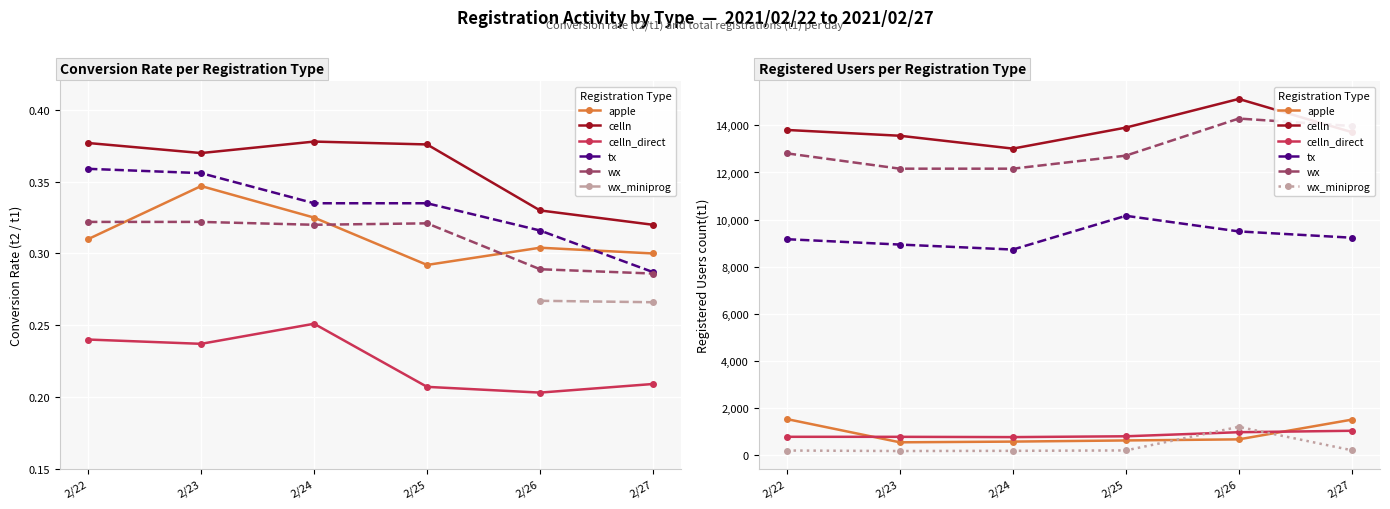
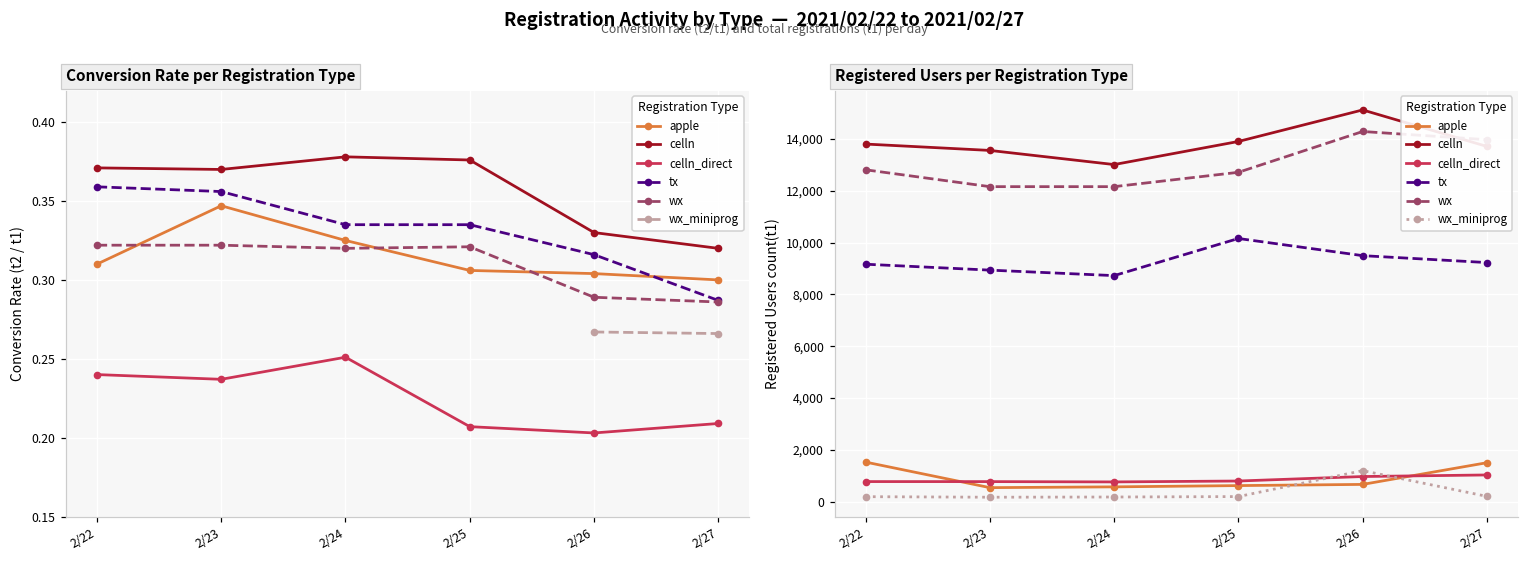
  {
    "Conversion Rate per Registration Type": {
      "apple": {
        "2/22": "0.310",
        "2/23": "0.347",
        "2/24": "0.325",
-       "2/25": "0.292",
+       "2/25": "0.306",
        "2/26": "0.304",
        "2/27": "0.300"
      },
      "celln": {
-       "2/22": "0.377",
+       "2/22": "0.371",
        "2/23": "0.370",
        "2/24": "0.378",
        "2/25": "0.376",
        "2/26": "0.330",
        "2/27": "0.320"
      },
      "tx": {
        "2/22": "0.359",
        "2/23": "0.356",
        "2/24": "0.335",
        "2/25": "0.335",
        "2/26": "0.316"
      },
      "wx_miniprog": {
        "2/26": "0.267",
        "2/27": "0.266"
      }
    },
    "Registered Users per Registration Type": {
      "apple": {
        "2/22": "1,500",
        "2/23": "500",
        "2/24": "600",
        "2/25": "600",
        "2/26": "700",
        "2/27": "1,500"
      },
      "celln": {
        "2/22": "13,800",
        "2/23": "13,600",
        "2/24": "13,000",
        "2/25": "13,900",
        "2/26": "15,100"
      },
      "tx": {
        "2/22": "9,200",
        "2/23": "8,900",
        "2/24": "8,700",
        "2/25": "10,200",
        "2/26": "9,500",
        "2/27": "9,200"
      },
      "wx_miniprog": {
        "2/22": "200",
        "2/23": "200",
        "2/24": "200",
        "2/25": "200",
        "2/26": "1,200",
        "2/27": "200"
      }
    }
  }
